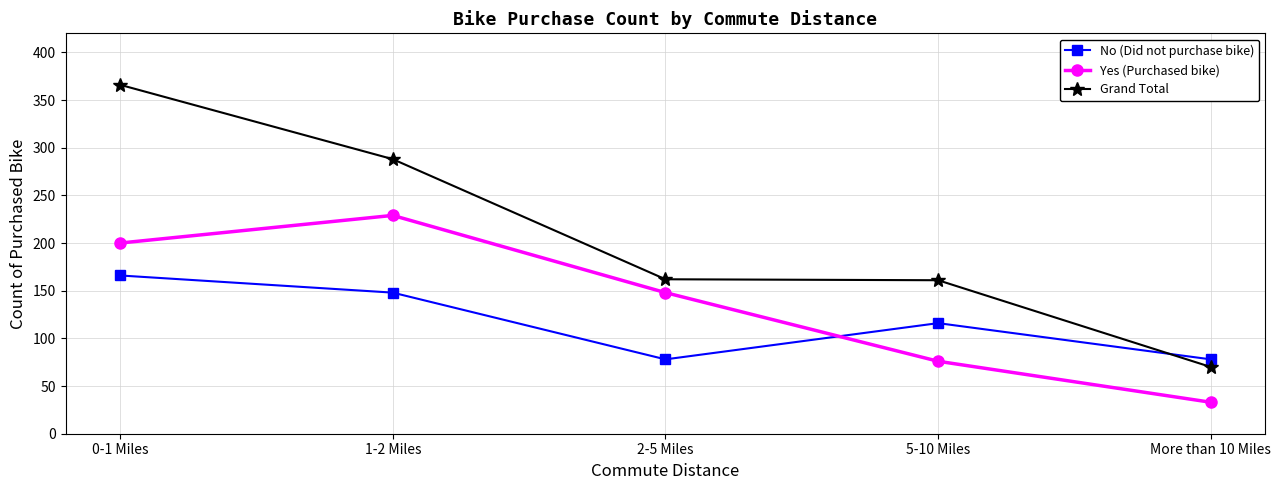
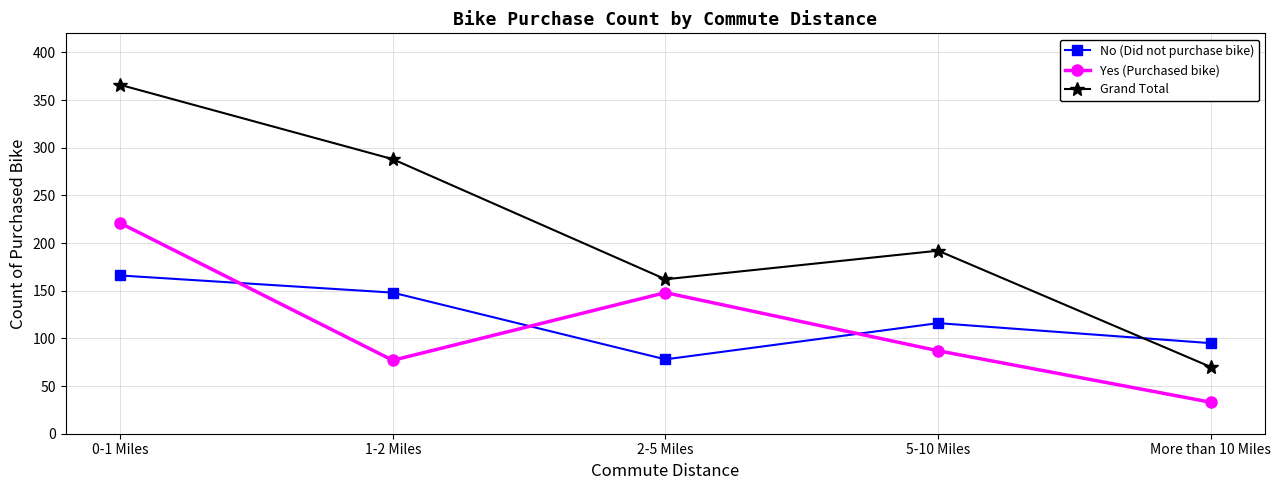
  {
    "No (Did not purchase bike)": {
      "0-1 Miles": 170,
      "1-2 Miles": 150,
      "2-5 Miles": 80,
      "5-10 Miles": 120,
-     "More than 10 Miles": 80
+     "More than 10 Miles": 100
    },
    "Yes (Purchased bike)": {
-     "0-1 Miles": 200,
-     "1-2 Miles": 230,
+     "0-1 Miles": 220,
+     "1-2 Miles": 80,
      "2-5 Miles": 150,
-     "5-10 Miles": 80,
+     "5-10 Miles": 90,
      "More than 10 Miles": 30
    },
    "Grand Total": {
      "0-1 Miles": 370,
      "1-2 Miles": 290,
      "2-5 Miles": 160,
-     "5-10 Miles": 160,
+     "5-10 Miles": 190,
      "More than 10 Miles": 70
    }
  }
